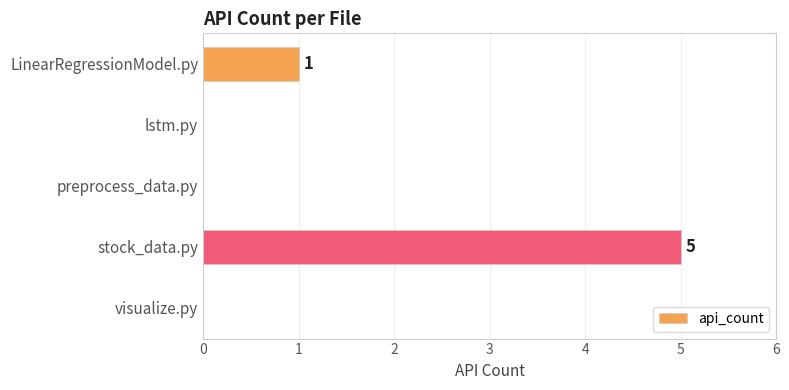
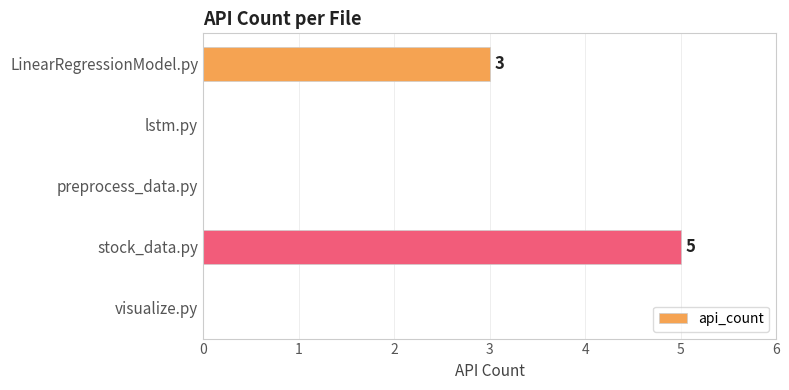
  {
-   "LinearRegressionModel.py": 1,
+   "LinearRegressionModel.py": 3,
    "stock_data.py": 5
  }
